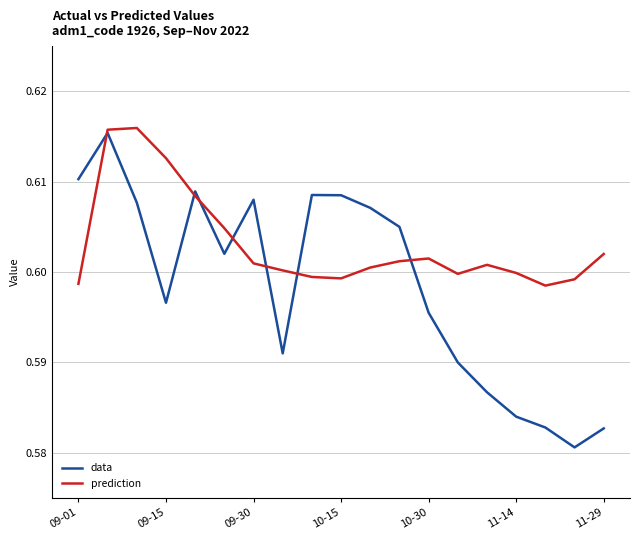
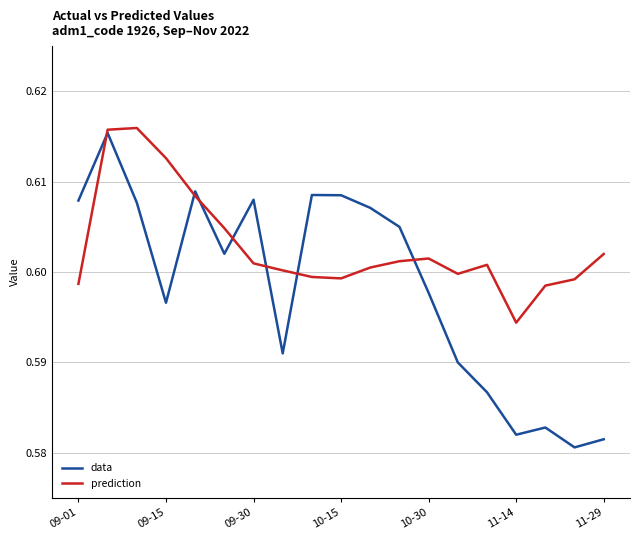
  {
    "data": {
-     "09-01": 0.610,
+     "09-01": 0.608,
      "09-15": 0.597,
      "09-30": 0.608,
      "10-15": 0.609,
-     "10-30": 0.596,
-     "11-14": 0.584,
-     "11-29": 0.583
+     "10-30": 0.598,
+     "11-14": 0.582,
+     "11-29": 0.582
    },
    "prediction": {
      "09-01": 0.599,
      "09-15": 0.613,
      "09-30": 0.601,
      "10-15": 0.599,
      "10-30": 0.602,
-     "11-14": 0.600,
+     "11-14": 0.594,
      "11-29": 0.602
    }
  }
